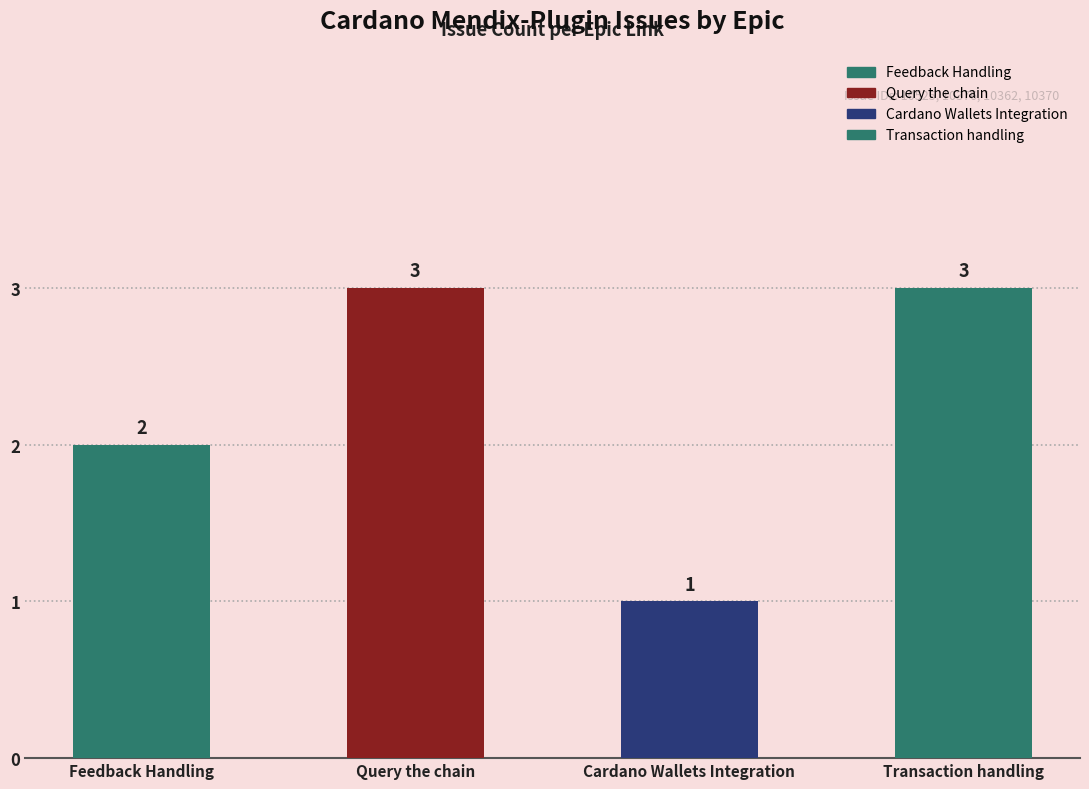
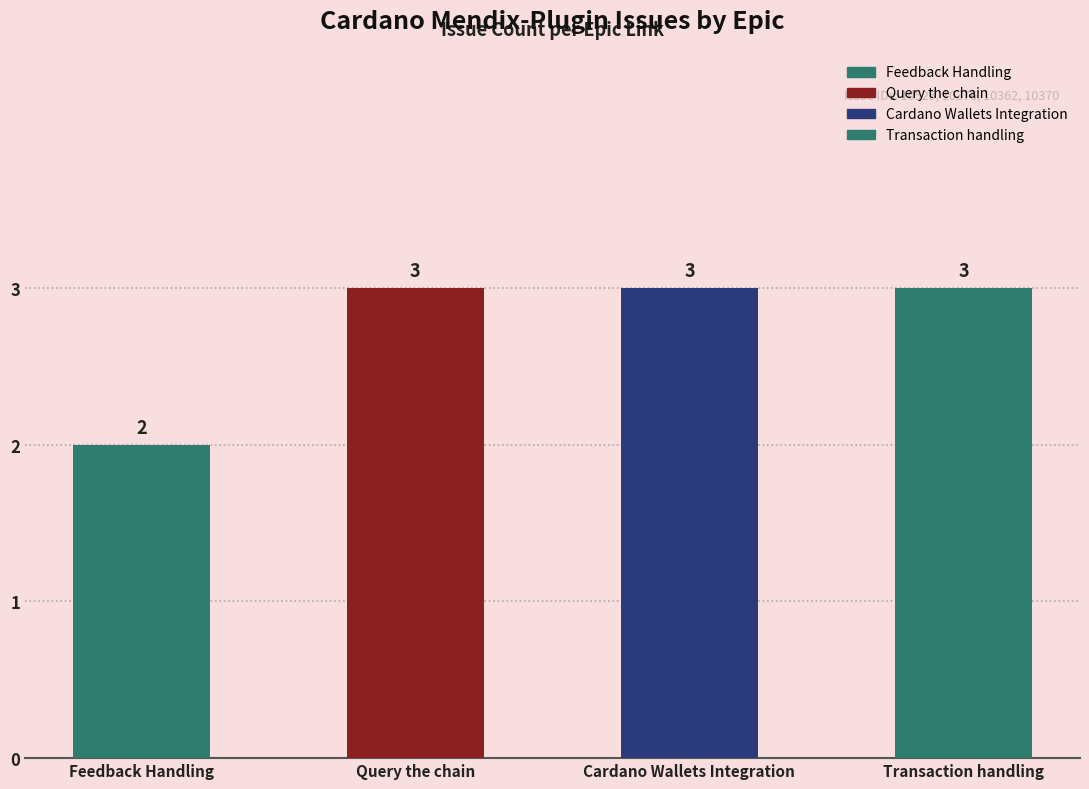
  {
    "Feedback Handling": 2,
    "Query the chain": 3,
-   "Cardano Wallets Integration": 1,
+   "Cardano Wallets Integration": 3,
    "Transaction handling": 3
  }
